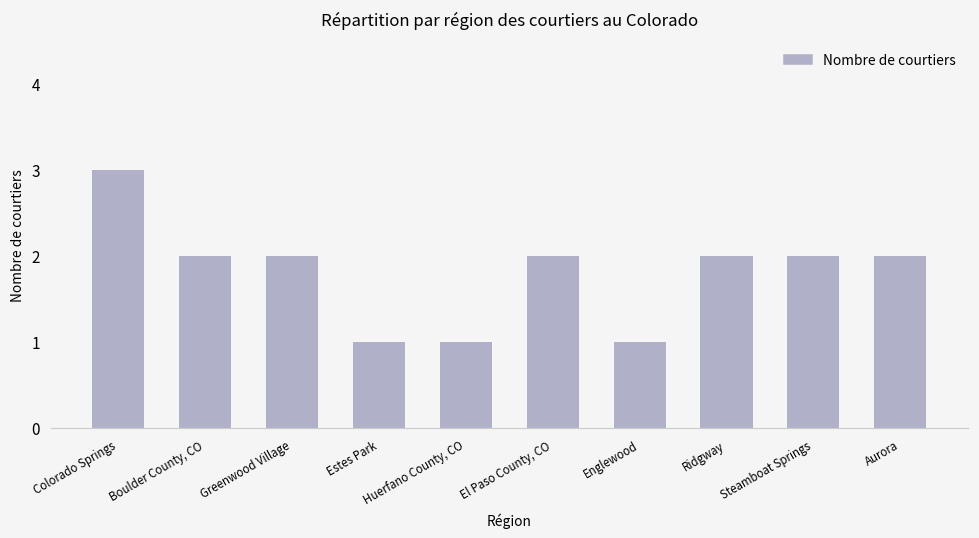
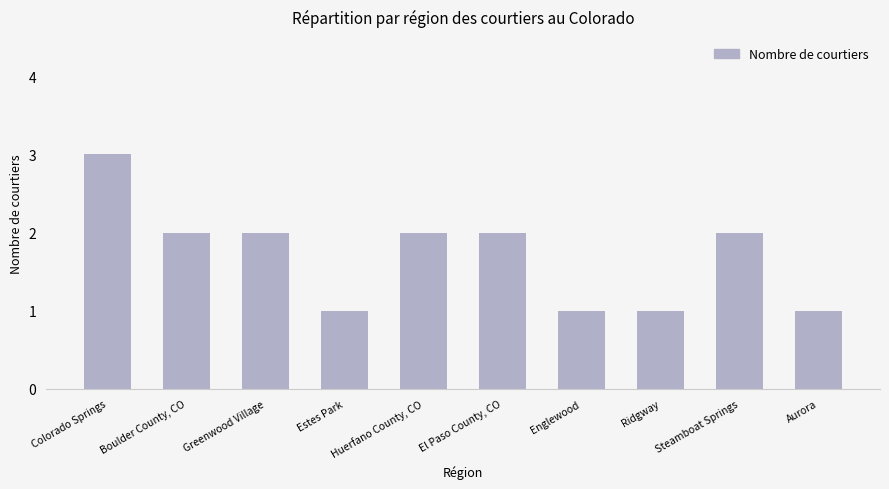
  {
    "Colorado Springs": 3,
    "Boulder County, CO": 2,
    "Greenwood Village": 2,
    "Estes Park": 1,
-   "Huerfano County, CO": 1,
+   "Huerfano County, CO": 2,
    "El Paso County, CO": 2,
    "Englewood": 1,
-   "Ridgway": 2,
+   "Ridgway": 1,
    "Steamboat Springs": 2,
-   "Aurora": 2
+   "Aurora": 1
  }
